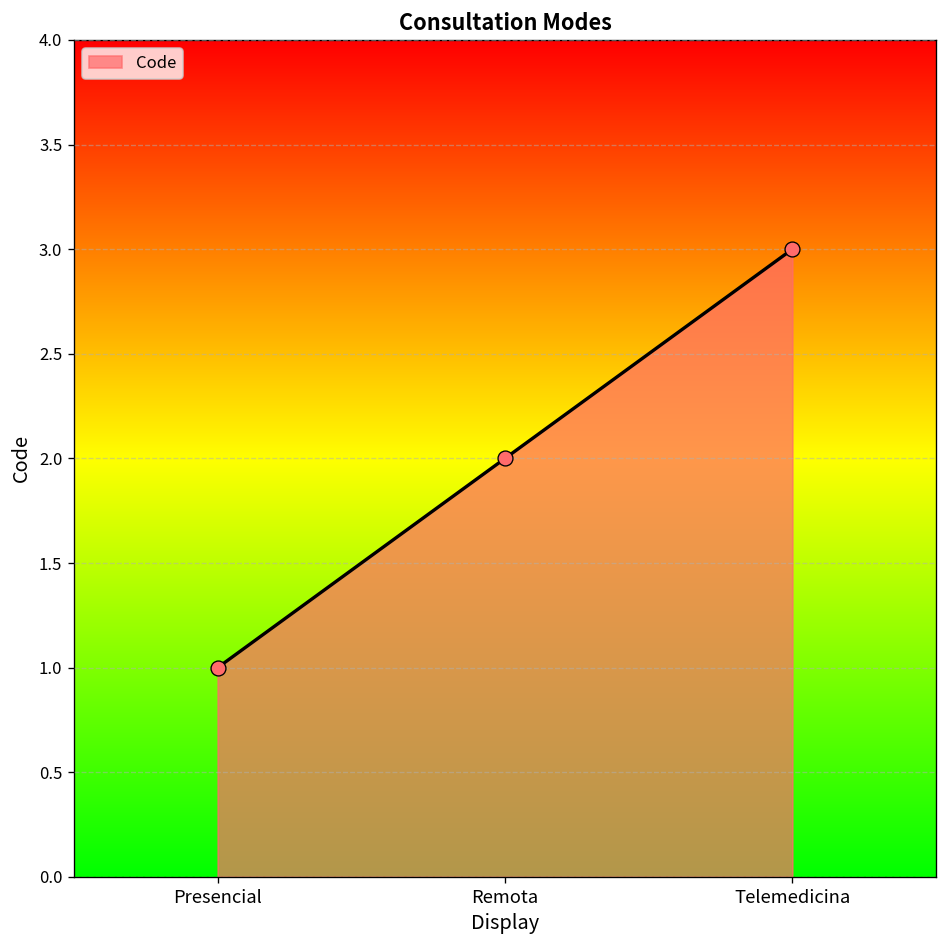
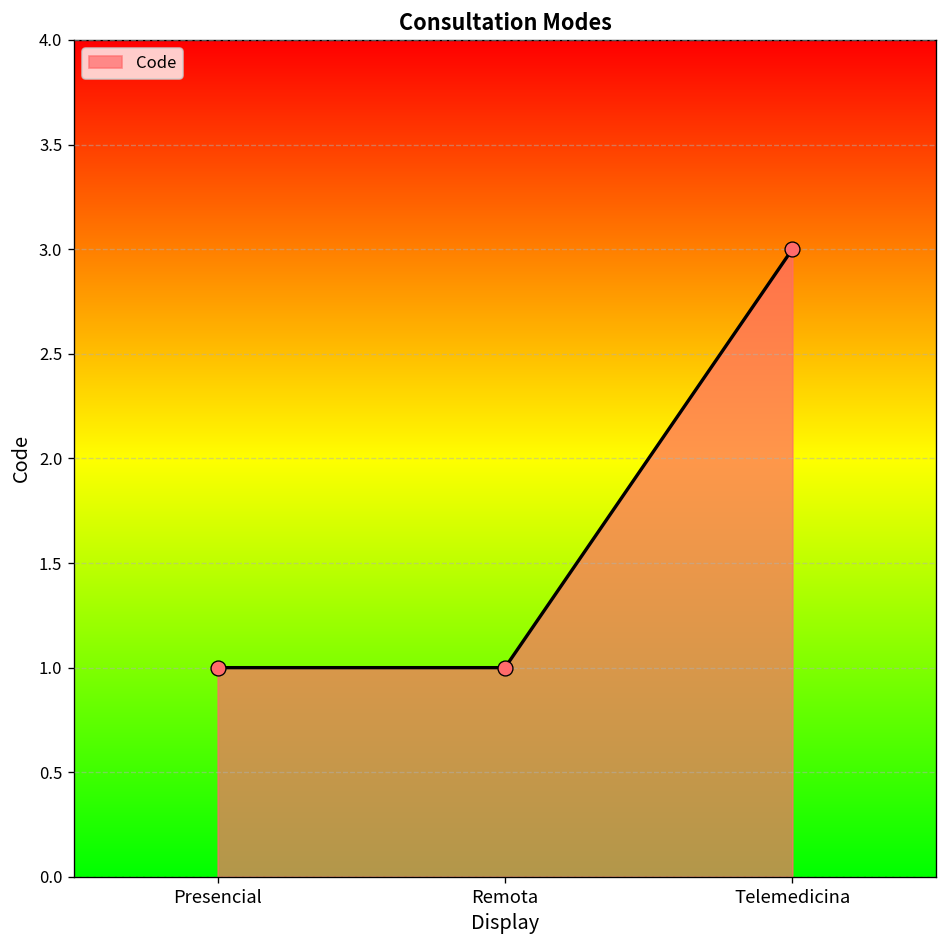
  {
    "Presencial": 1,
-   "Remota": 2,
+   "Remota": 1,
    "Telemedicina": 3
  }
